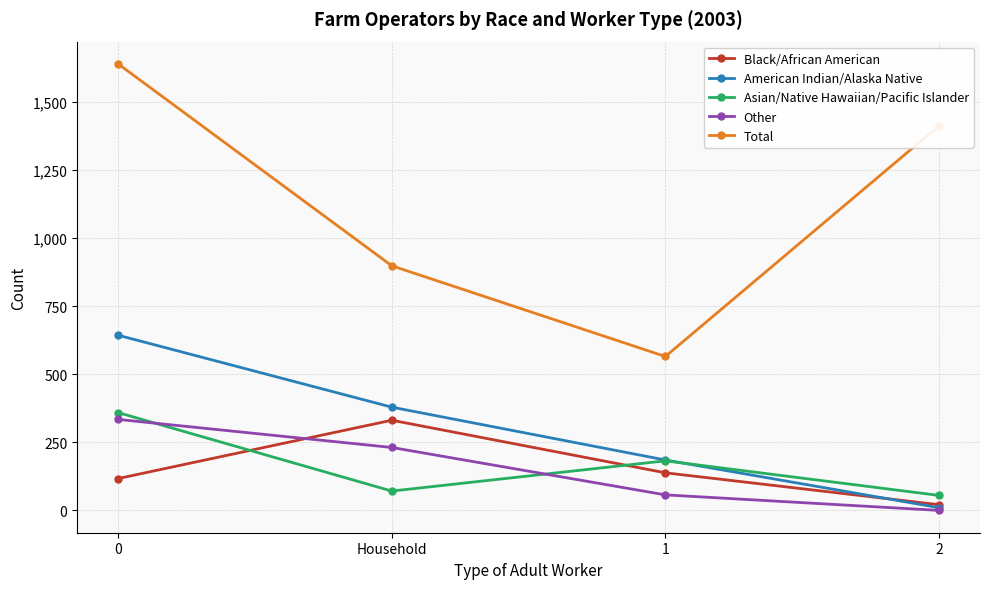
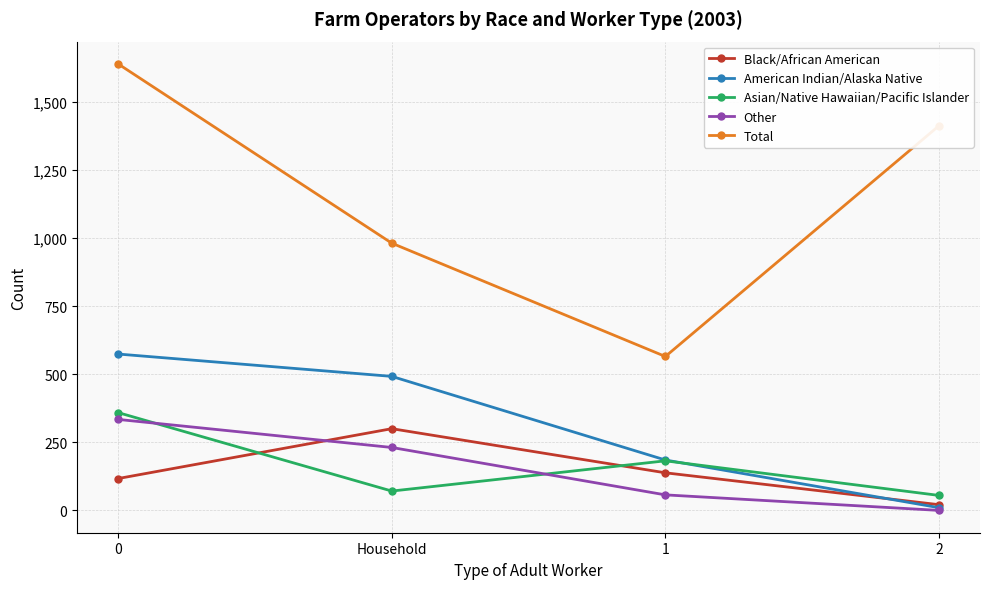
  {
    "Black/African American": {
      "0": "120",
-     "Household": "330",
+     "Household": "300",
      "1": "140",
      "2": "20"
    },
    "American Indian/Alaska Native": {
-     "0": "640",
-     "Household": "380",
+     "0": "570",
+     "Household": "490",
      "2": "10"
    },
    "Asian/Native Hawaiian/Pacific Islander": {
      "0": "360",
      "Household": "70",
      "2": "60"
    },
    "Other": {
      "0": "330",
      "Household": "230",
      "1": "60",
      "2": "0"
    },
    "Total": {
      "0": "1,640",
-     "Household": "900",
+     "Household": "980",
      "1": "570"
    }
  }
